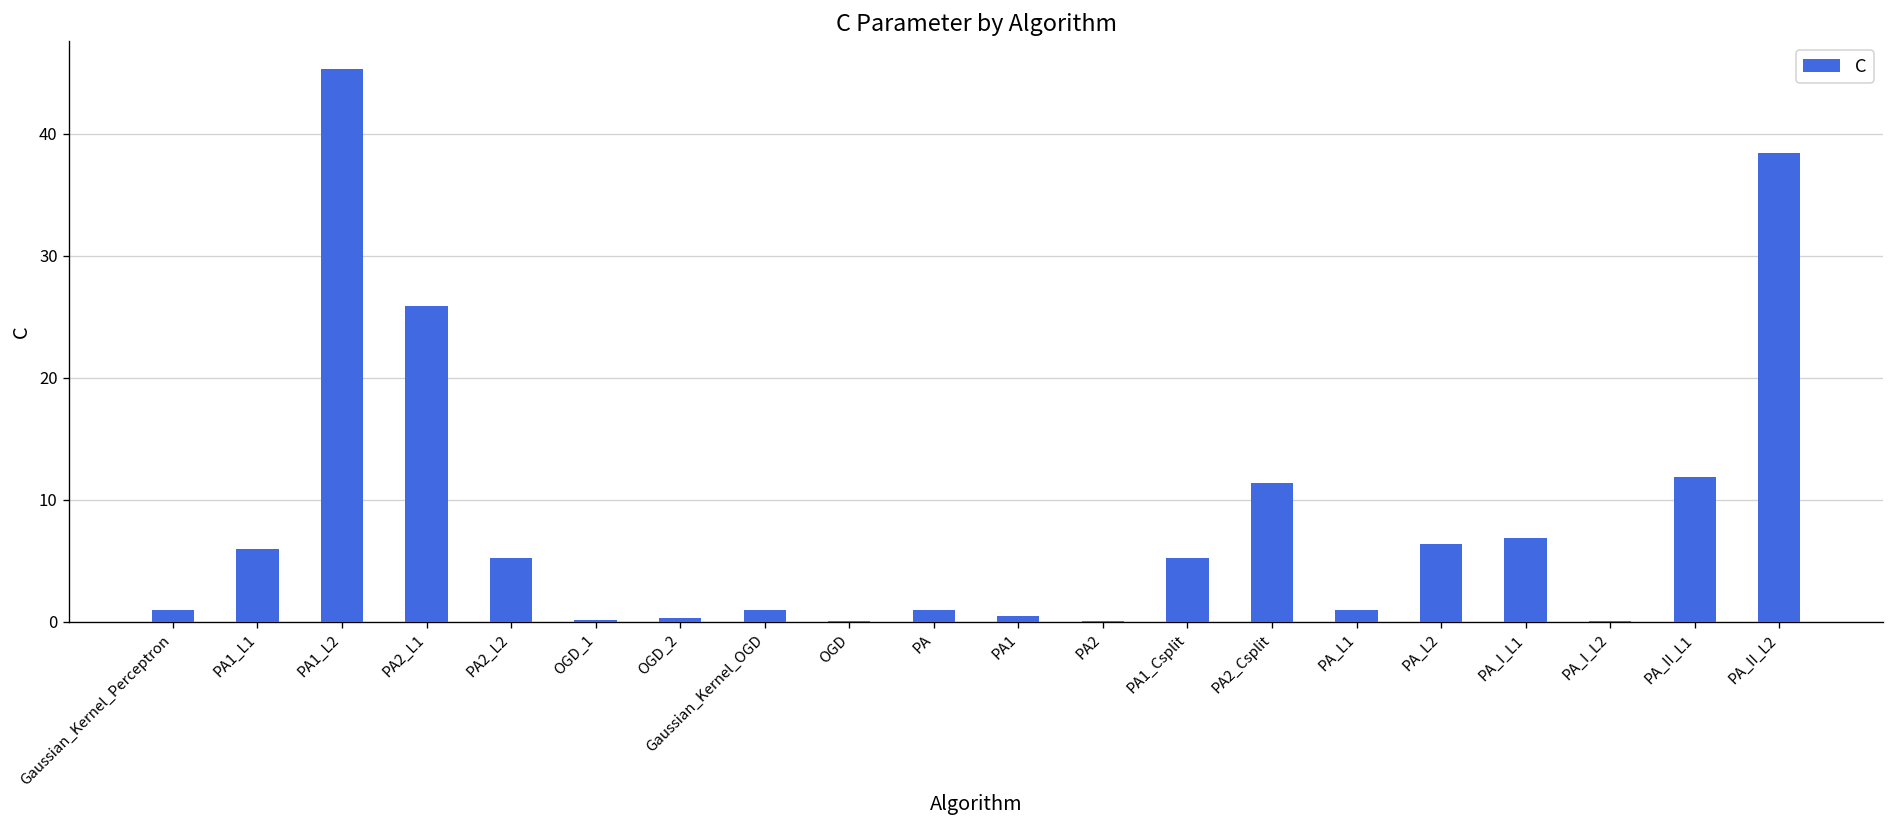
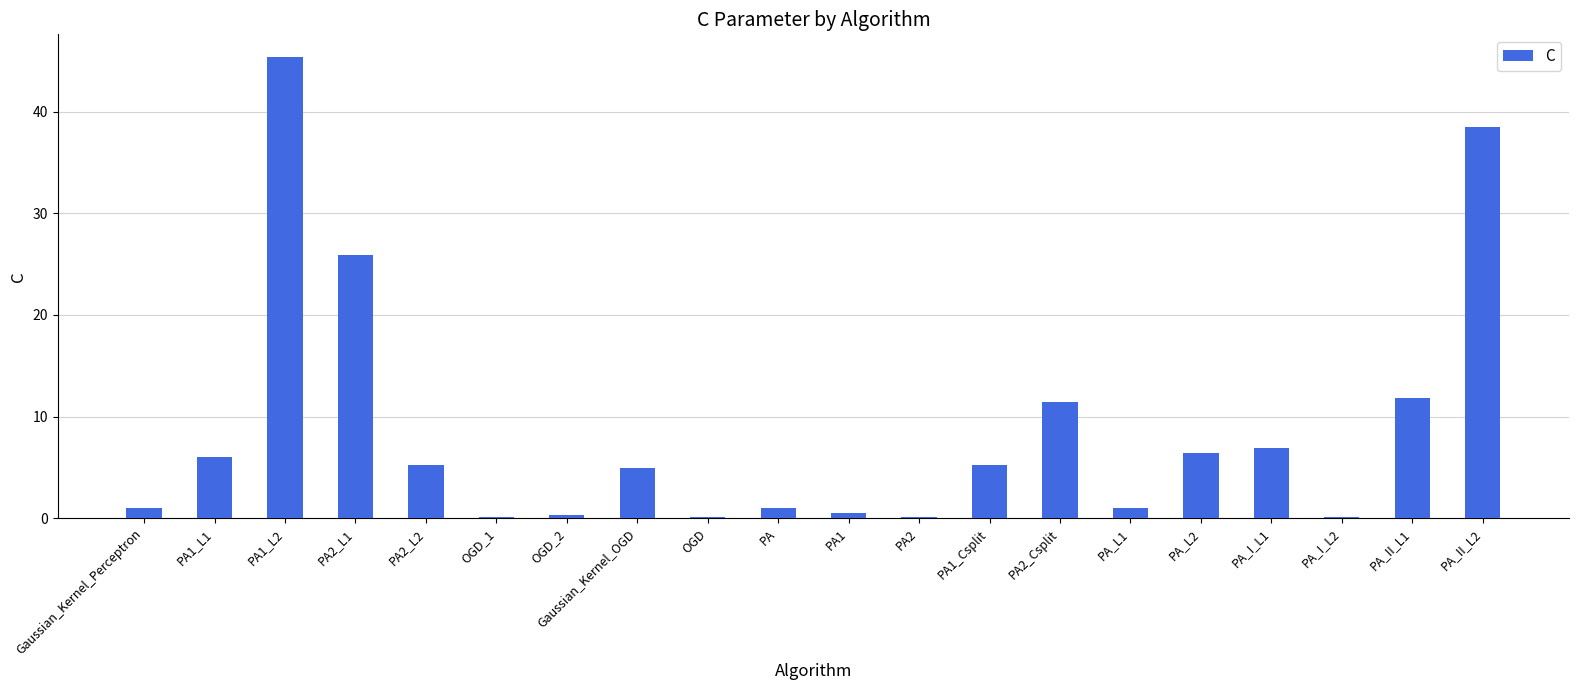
  {
    "Gaussian_Kernel_Perceptron": 1.0,
    "PA1_L1": 6.0,
    "PA1_L2": 45.3,
    "PA2_L1": 25.9,
    "PA2_L2": 5.3,
    "OGD_2": 0.3,
-   "Gaussian_Kernel_OGD": 1.0,
+   "Gaussian_Kernel_OGD": 4.9,
    "PA": 1.0,
    "PA1": 0.5,
    "PA1_Csplit": 5.2,
    "PA2_Csplit": 11.4,
    "PA_L1": 1.0,
    "PA_L2": 6.4,
    "PA_I_L1": 6.9,
    "PA_II_L1": 11.9,
    "PA_II_L2": 38.5
  }
